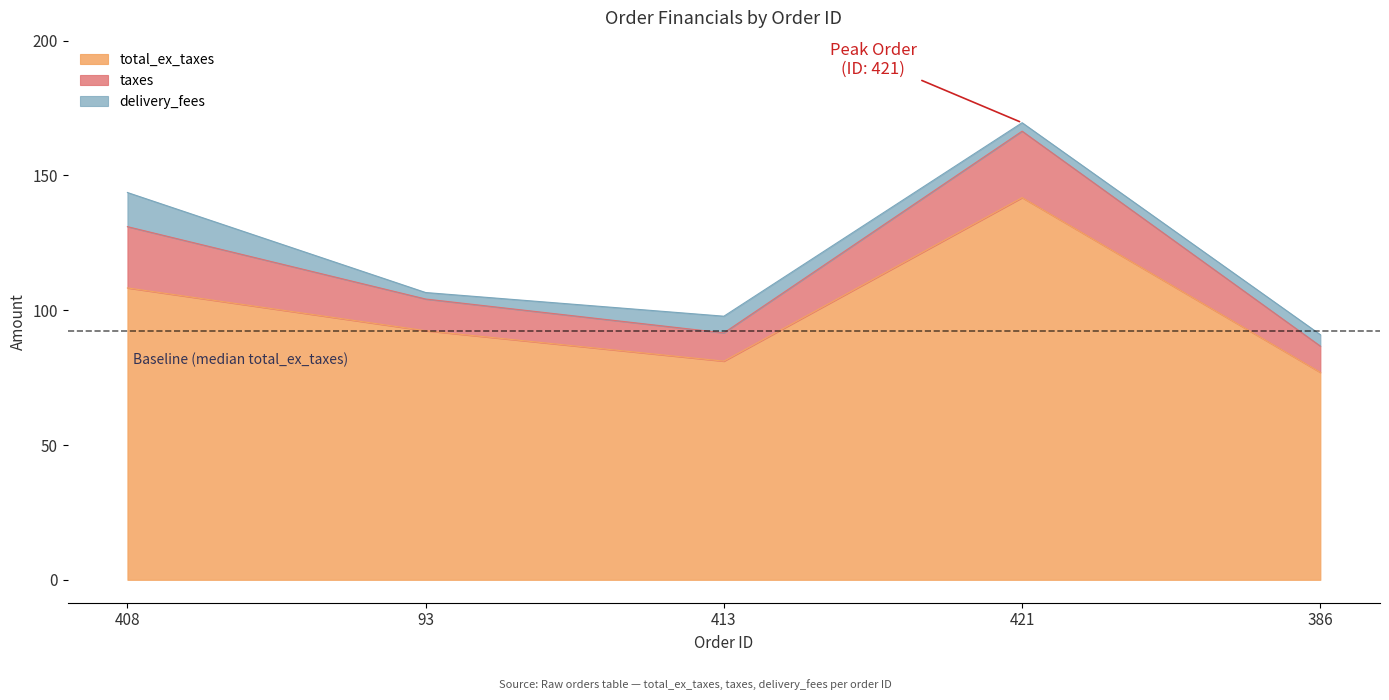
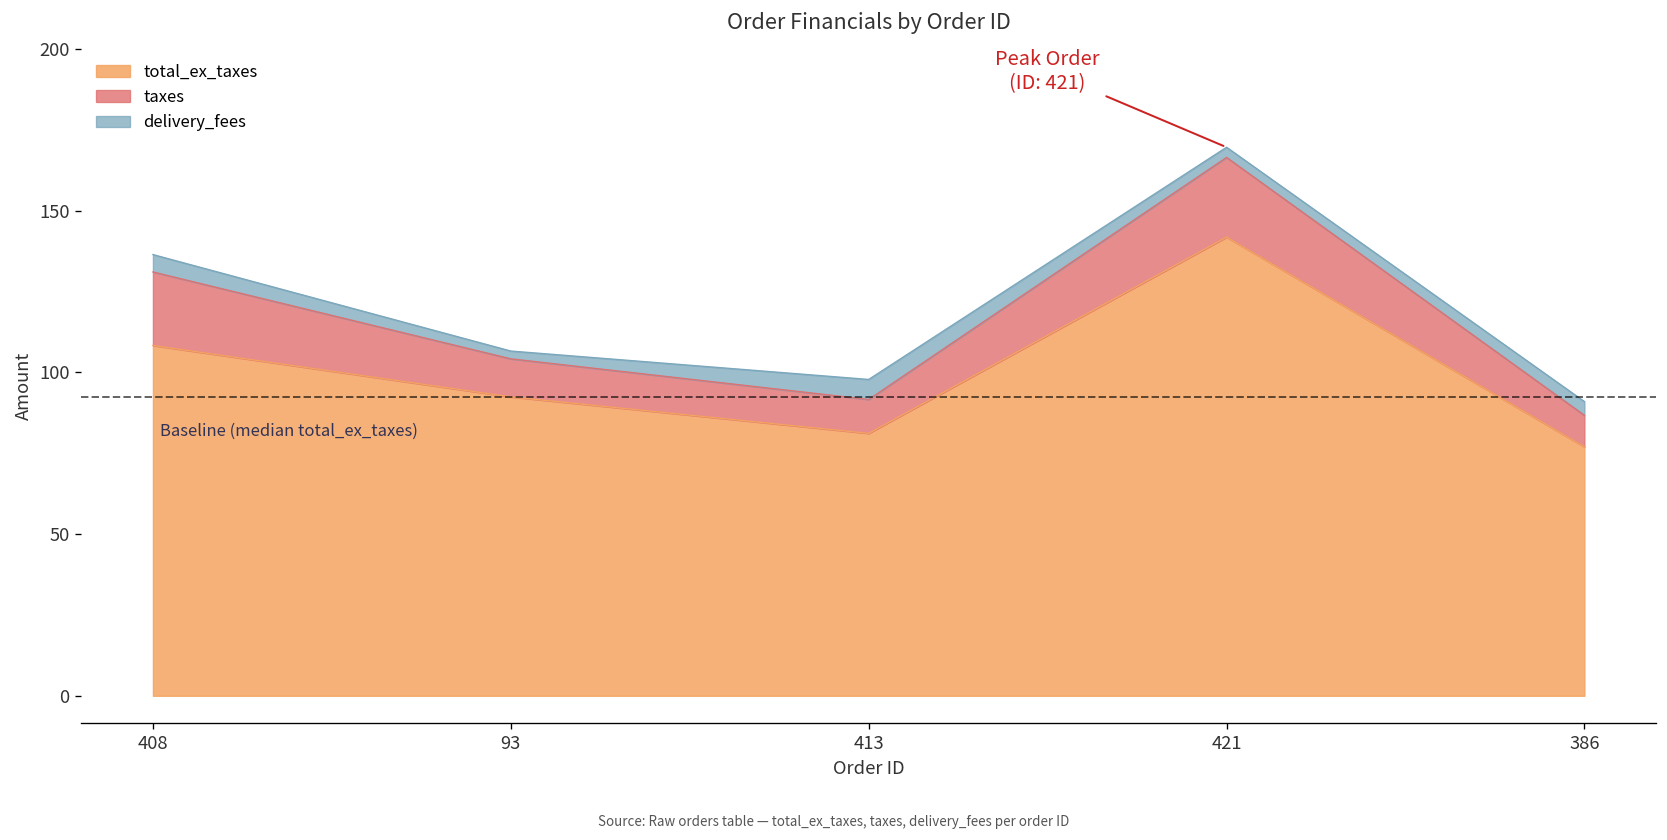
  {
    "delivery_fees": {
-     "408": 13,
+     "408": 5,
      "93": 2,
      "413": 6,
      "386": 4
    }
  }
